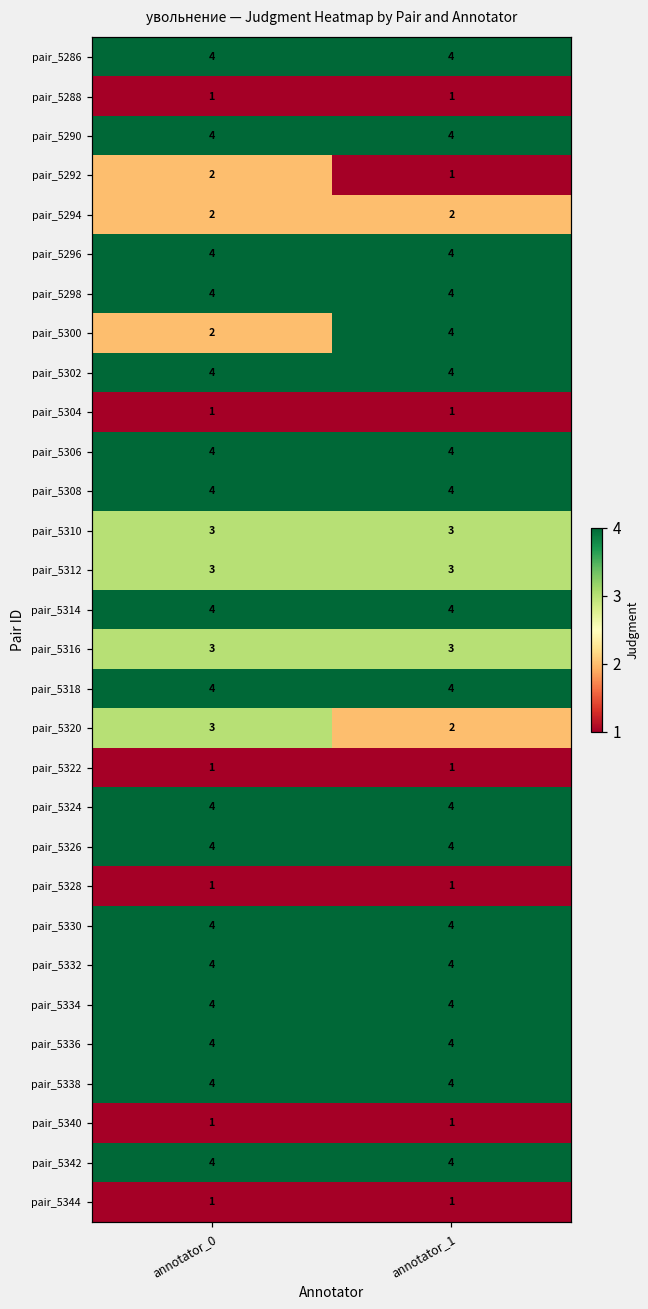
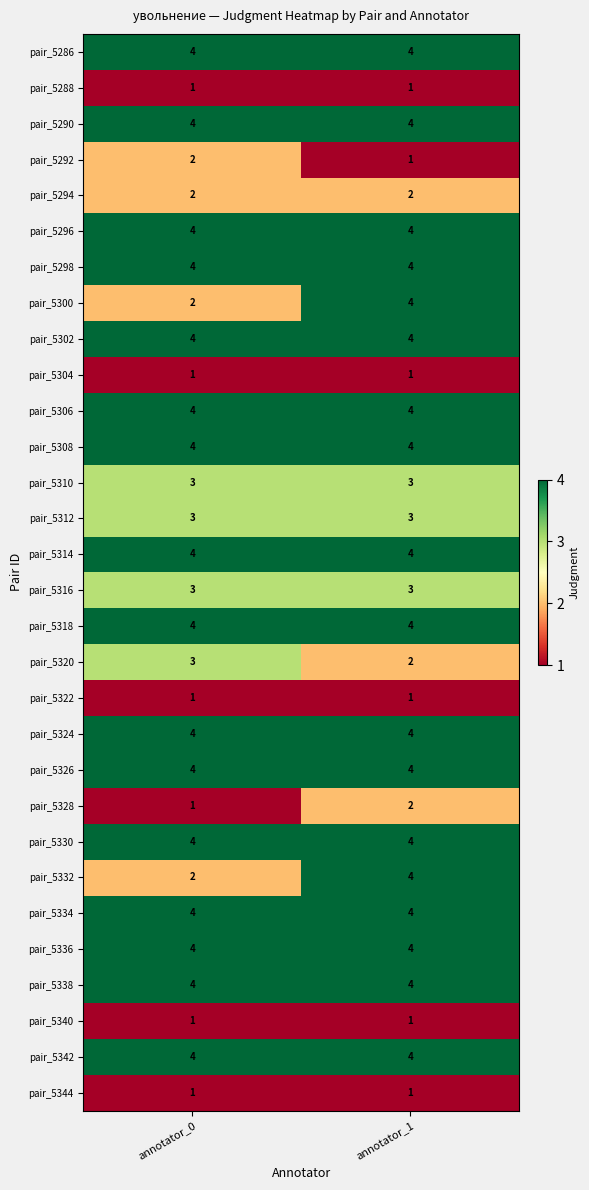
  {
    "pair_5286": {
      "annotator_0": 4,
      "annotator_1": 4
    },
    "pair_5288": {
      "annotator_0": 1,
      "annotator_1": 1
    },
    "pair_5290": {
      "annotator_0": 4,
      "annotator_1": 4
    },
    "pair_5292": {
      "annotator_0": 2,
      "annotator_1": 1
    },
    "pair_5294": {
      "annotator_0": 2,
      "annotator_1": 2
    },
    "pair_5296": {
      "annotator_0": 4,
      "annotator_1": 4
    },
    "pair_5298": {
      "annotator_0": 4,
      "annotator_1": 4
    },
    "pair_5300": {
      "annotator_0": 2,
      "annotator_1": 4
    },
    "pair_5302": {
      "annotator_0": 4,
      "annotator_1": 4
    },
    "pair_5304": {
      "annotator_0": 1,
      "annotator_1": 1
    },
    "pair_5306": {
      "annotator_0": 4,
      "annotator_1": 4
    },
    "pair_5308": {
      "annotator_0": 4,
      "annotator_1": 4
    },
    "pair_5310": {
      "annotator_0": 3,
      "annotator_1": 3
    },
    "pair_5312": {
      "annotator_0": 3,
      "annotator_1": 3
    },
    "pair_5314": {
      "annotator_0": 4,
      "annotator_1": 4
    },
    "pair_5316": {
      "annotator_0": 3,
      "annotator_1": 3
    },
    "pair_5318": {
      "annotator_0": 4,
      "annotator_1": 4
    },
    "pair_5320": {
      "annotator_0": 3,
      "annotator_1": 2
    },
    "pair_5322": {
      "annotator_0": 1,
      "annotator_1": 1
    },
    "pair_5324": {
      "annotator_0": 4,
      "annotator_1": 4
    },
    "pair_5326": {
      "annotator_0": 4,
      "annotator_1": 4
    },
    "pair_5328": {
      "annotator_0": 1,
-     "annotator_1": 1
+     "annotator_1": 2
    },
    "pair_5330": {
      "annotator_0": 4,
      "annotator_1": 4
    },
    "pair_5332": {
-     "annotator_0": 4,
+     "annotator_0": 2,
      "annotator_1": 4
    },
    "pair_5334": {
      "annotator_0": 4,
      "annotator_1": 4
    },
    "pair_5336": {
      "annotator_0": 4,
      "annotator_1": 4
    },
    "pair_5338": {
      "annotator_0": 4,
      "annotator_1": 4
    },
    "pair_5340": {
      "annotator_0": 1,
      "annotator_1": 1
    },
    "pair_5342": {
      "annotator_0": 4,
      "annotator_1": 4
    },
    "pair_5344": {
      "annotator_0": 1,
      "annotator_1": 1
    }
  }
